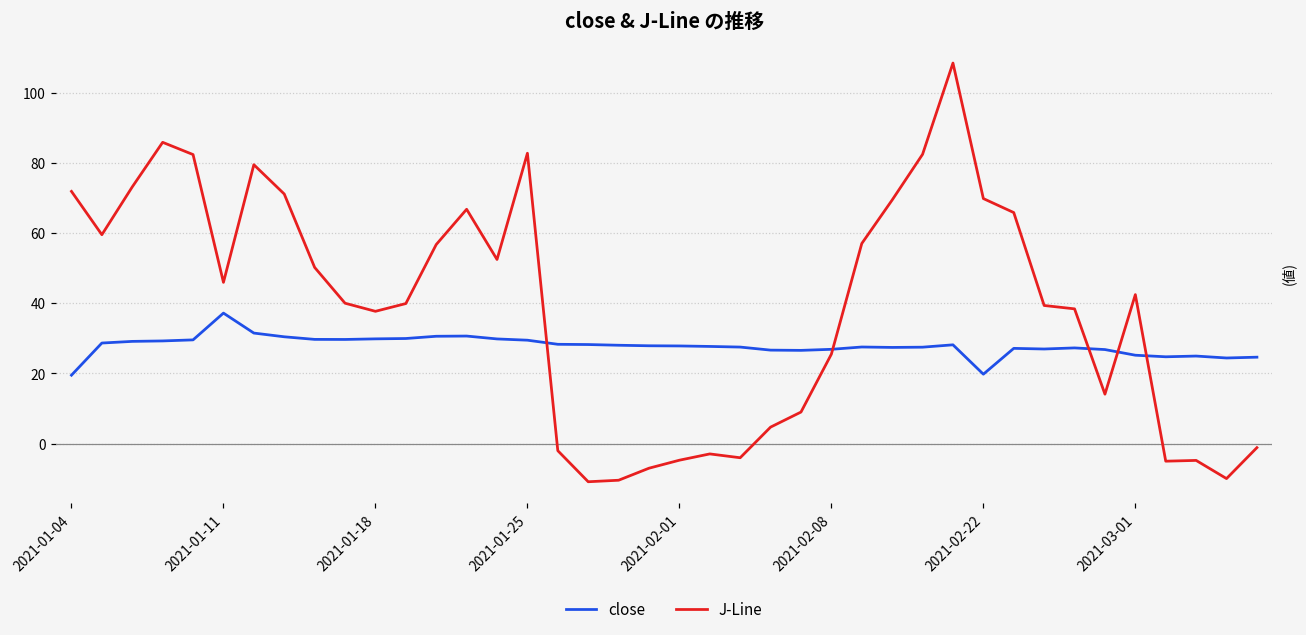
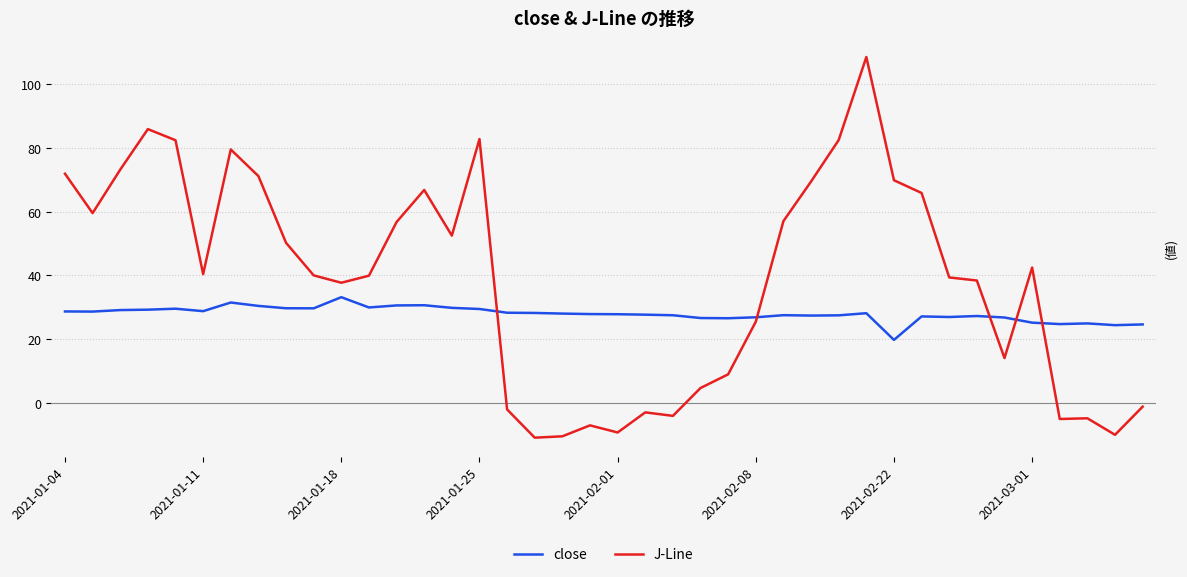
  {
    "close": {
-     "2021-01-04": 20,
-     "2021-01-11": 37,
-     "2021-01-18": 30,
+     "2021-01-04": 29,
+     "2021-01-11": 29,
+     "2021-01-18": 33,
      "2021-01-25": 29,
      "2021-02-01": 28,
      "2021-02-08": 27,
      "2021-02-22": 20,
      "2021-03-01": 25
    },
    "J-Line": {
      "2021-01-04": 72,
-     "2021-01-11": 46,
+     "2021-01-11": 40,
      "2021-01-18": 38,
      "2021-01-25": 83,
-     "2021-02-01": -5,
+     "2021-02-01": -9,
      "2021-02-08": 26,
      "2021-02-22": 70,
      "2021-03-01": 42
    }
  }
